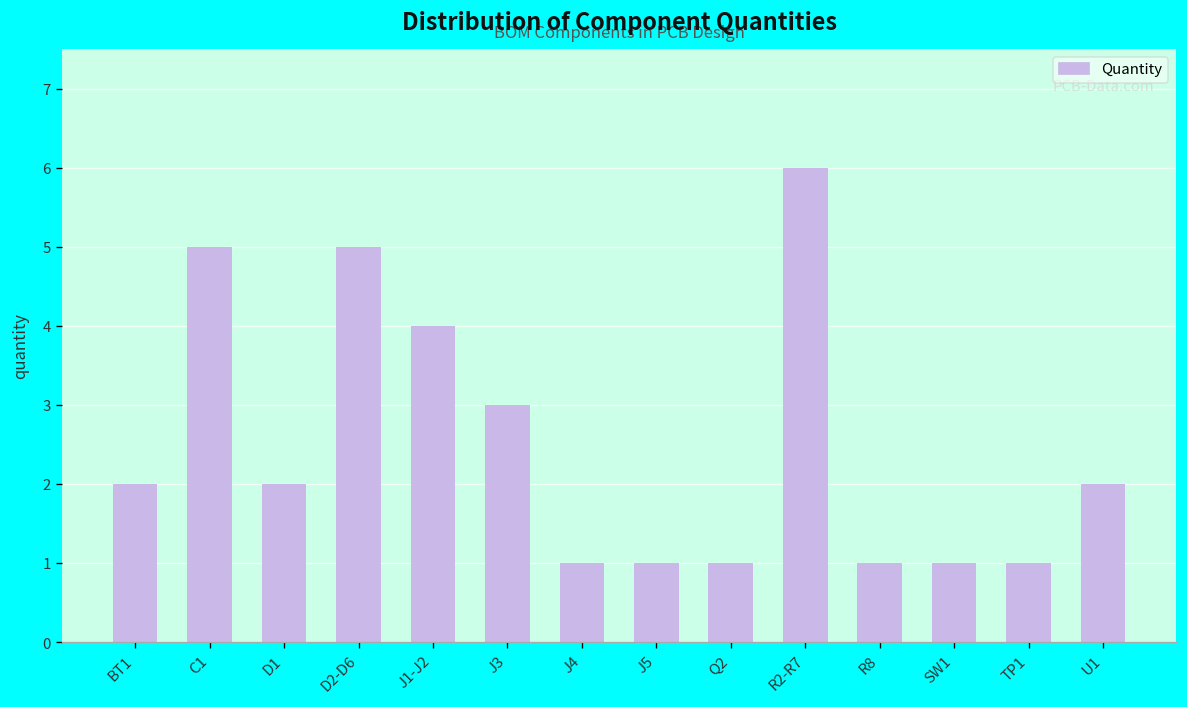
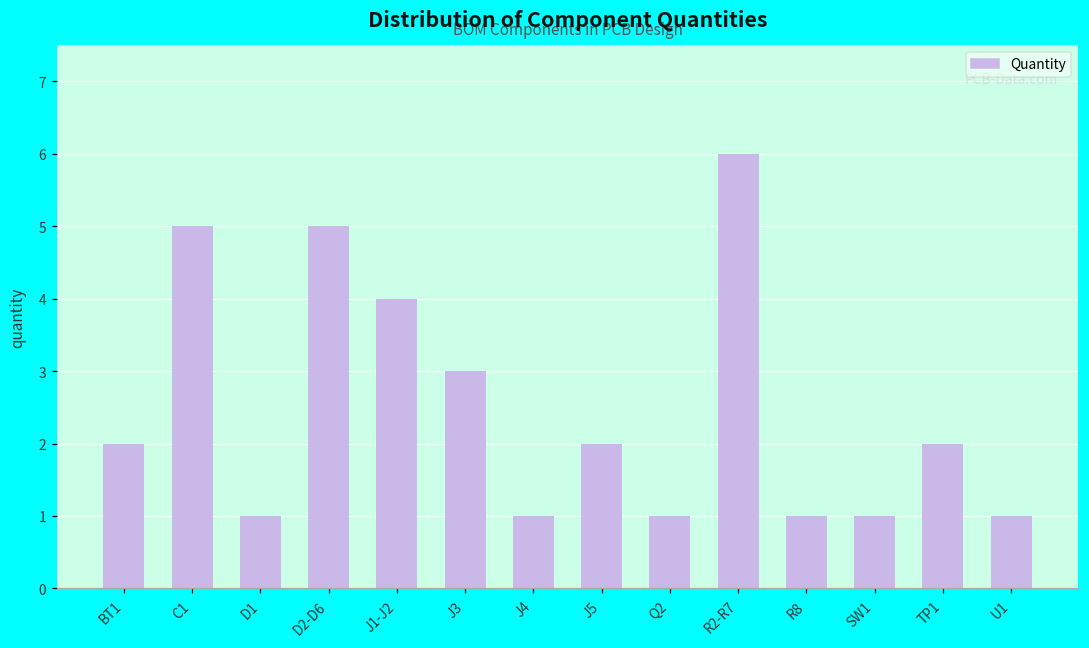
  {
    "BT1": 2,
    "C1": 5,
-   "D1": 2,
+   "D1": 1,
    "D2-D6": 5,
    "J1-J2": 4,
    "J3": 3,
    "J4": 1,
-   "J5": 1,
+   "J5": 2,
    "Q2": 1,
    "R2-R7": 6,
    "R8": 1,
    "SW1": 1,
-   "TP1": 1,
-   "U1": 2
+   "TP1": 2,
+   "U1": 1
  }
